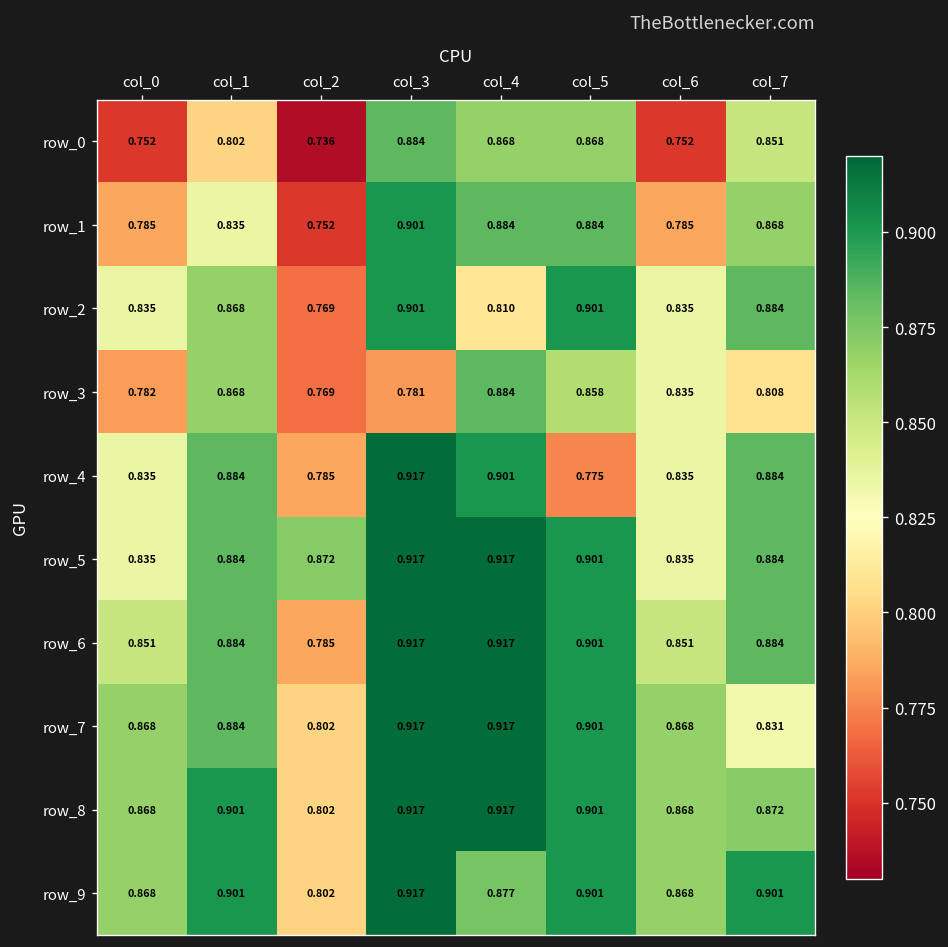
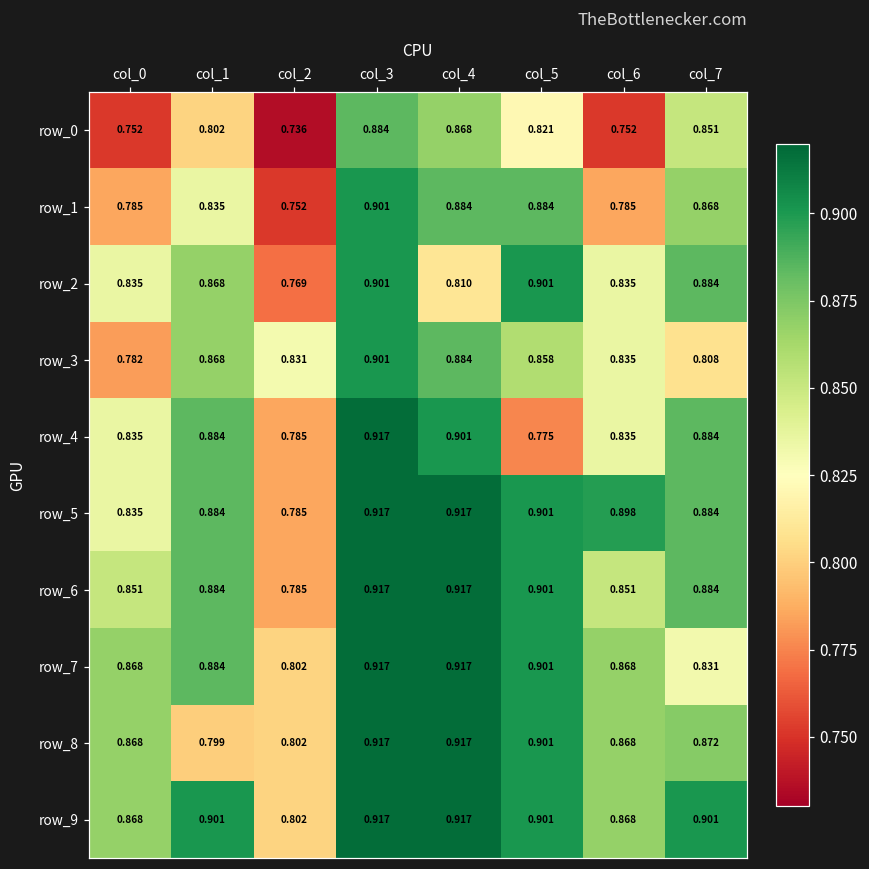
  {
    "row_0": {
      "col_0": 0.752,
      "col_1": 0.802,
      "col_2": 0.736,
      "col_3": 0.884,
      "col_4": 0.868,
-     "col_5": 0.868,
+     "col_5": 0.821,
      "col_6": 0.752,
      "col_7": 0.851
    },
    "row_1": {
      "col_0": 0.785,
      "col_1": 0.835,
      "col_2": 0.752,
      "col_3": 0.901,
      "col_4": 0.884,
      "col_5": 0.884,
      "col_6": 0.785,
      "col_7": 0.868
    },
    "row_2": {
      "col_0": 0.835,
      "col_1": 0.868,
      "col_2": 0.769,
      "col_3": 0.901,
      "col_4": 0.810,
      "col_5": 0.901,
      "col_6": 0.835,
      "col_7": 0.884
    },
    "row_3": {
      "col_0": 0.782,
      "col_1": 0.868,
-     "col_2": 0.769,
-     "col_3": 0.781,
+     "col_2": 0.831,
+     "col_3": 0.901,
      "col_4": 0.884,
      "col_5": 0.858,
      "col_6": 0.835,
      "col_7": 0.808
    },
    "row_4": {
      "col_0": 0.835,
      "col_1": 0.884,
      "col_2": 0.785,
      "col_3": 0.917,
      "col_4": 0.901,
      "col_5": 0.775,
      "col_6": 0.835,
      "col_7": 0.884
    },
    "row_5": {
      "col_0": 0.835,
      "col_1": 0.884,
-     "col_2": 0.872,
+     "col_2": 0.785,
      "col_3": 0.917,
      "col_4": 0.917,
      "col_5": 0.901,
-     "col_6": 0.835,
+     "col_6": 0.898,
      "col_7": 0.884
    },
    "row_6": {
      "col_0": 0.851,
      "col_1": 0.884,
      "col_2": 0.785,
      "col_3": 0.917,
      "col_4": 0.917,
      "col_5": 0.901,
      "col_6": 0.851,
      "col_7": 0.884
    },
    "row_7": {
      "col_0": 0.868,
      "col_1": 0.884,
      "col_2": 0.802,
      "col_3": 0.917,
      "col_4": 0.917,
      "col_5": 0.901,
      "col_6": 0.868,
      "col_7": 0.831
    },
    "row_8": {
      "col_0": 0.868,
-     "col_1": 0.901,
+     "col_1": 0.799,
      "col_2": 0.802,
      "col_3": 0.917,
      "col_4": 0.917,
      "col_5": 0.901,
      "col_6": 0.868,
      "col_7": 0.872
    },
    "row_9": {
      "col_0": 0.868,
      "col_1": 0.901,
      "col_2": 0.802,
      "col_3": 0.917,
-     "col_4": 0.877,
+     "col_4": 0.917,
      "col_5": 0.901,
      "col_6": 0.868,
      "col_7": 0.901
    }
  }
